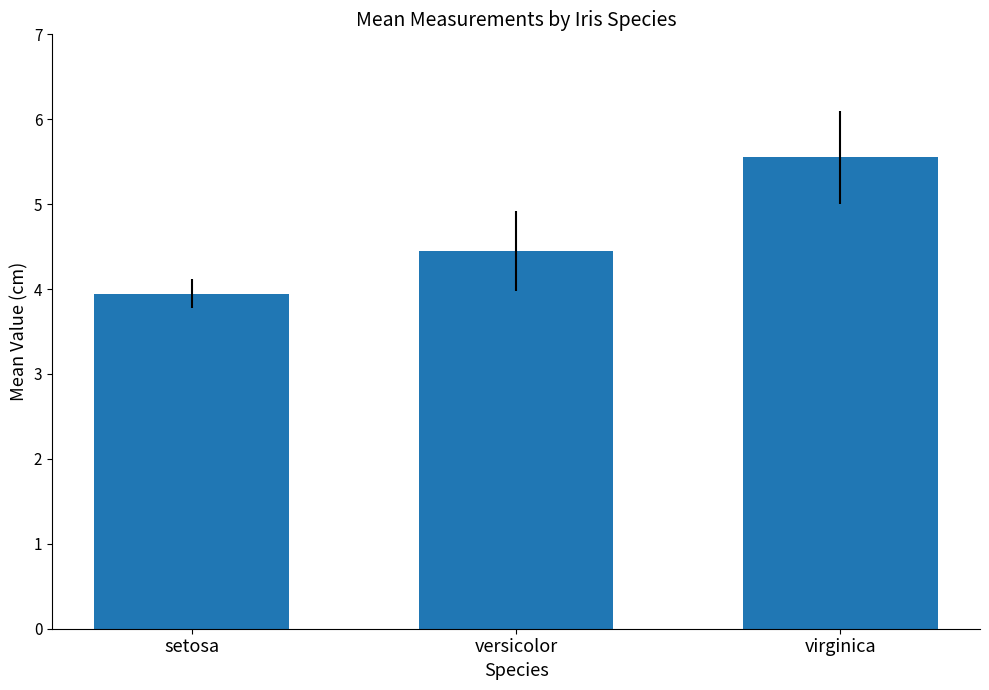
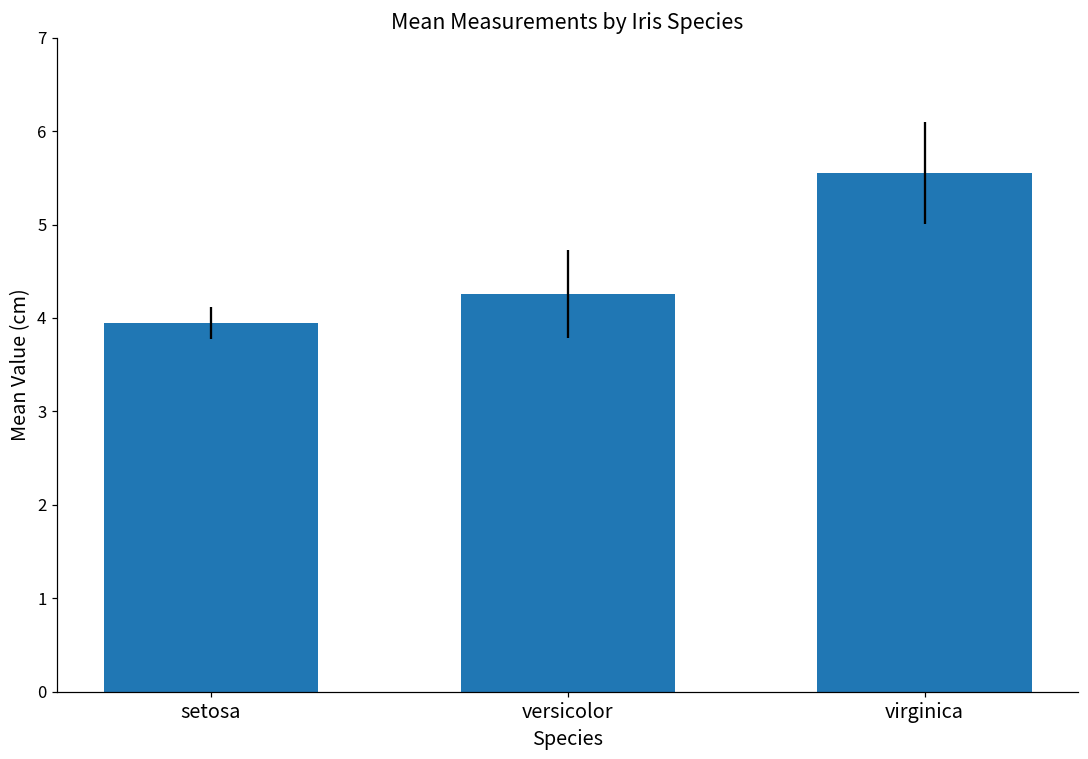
  {
    "setosa": 3.9,
-   "versicolor": 4.5,
+   "versicolor": 4.3,
    "virginica": 5.6
  }
